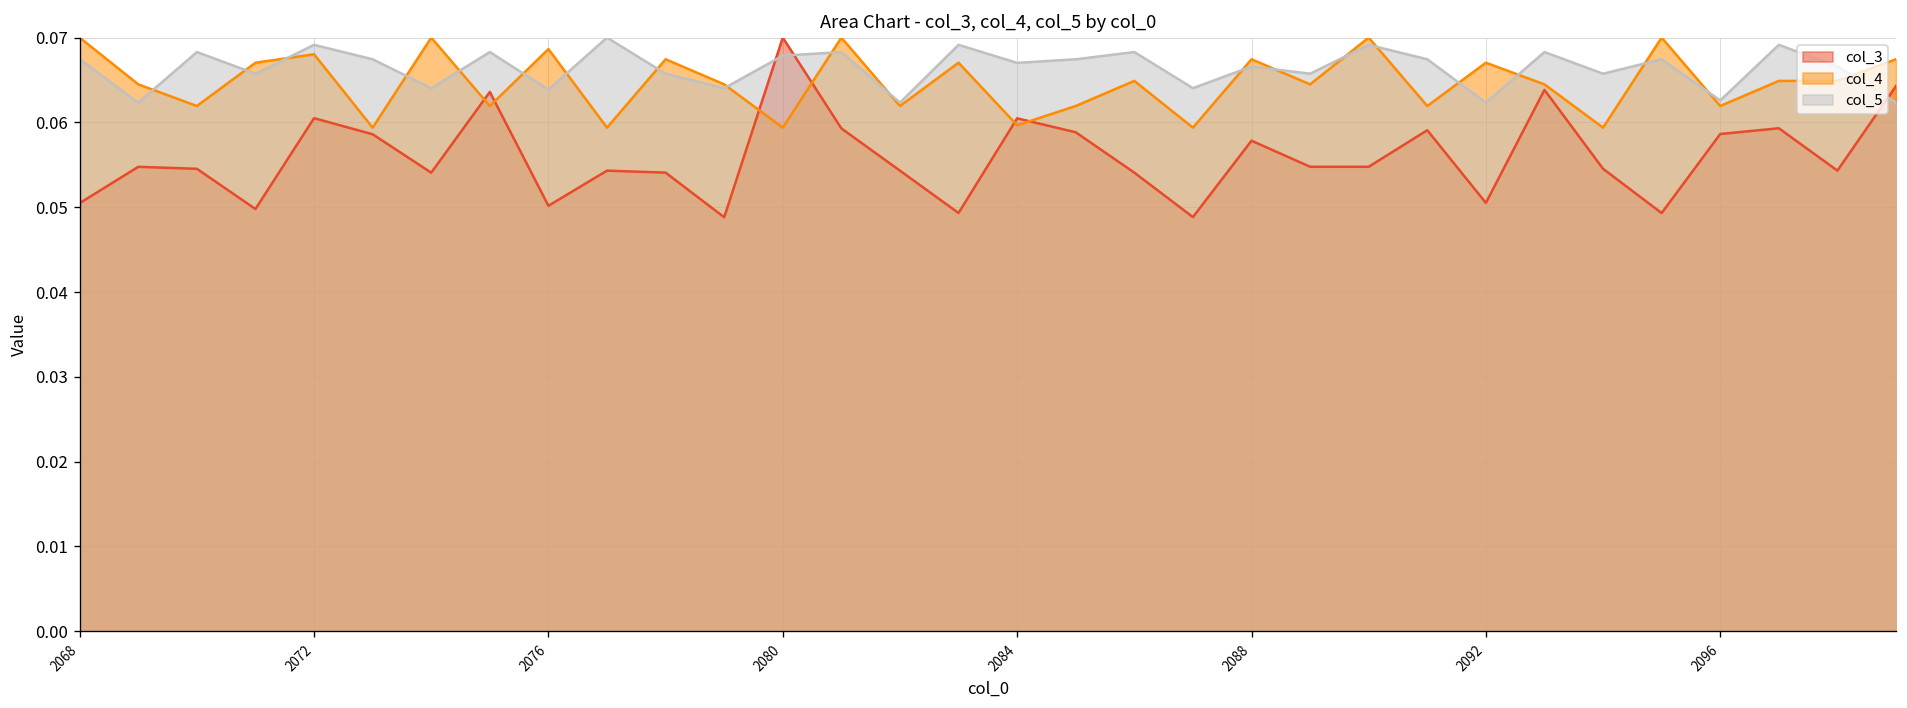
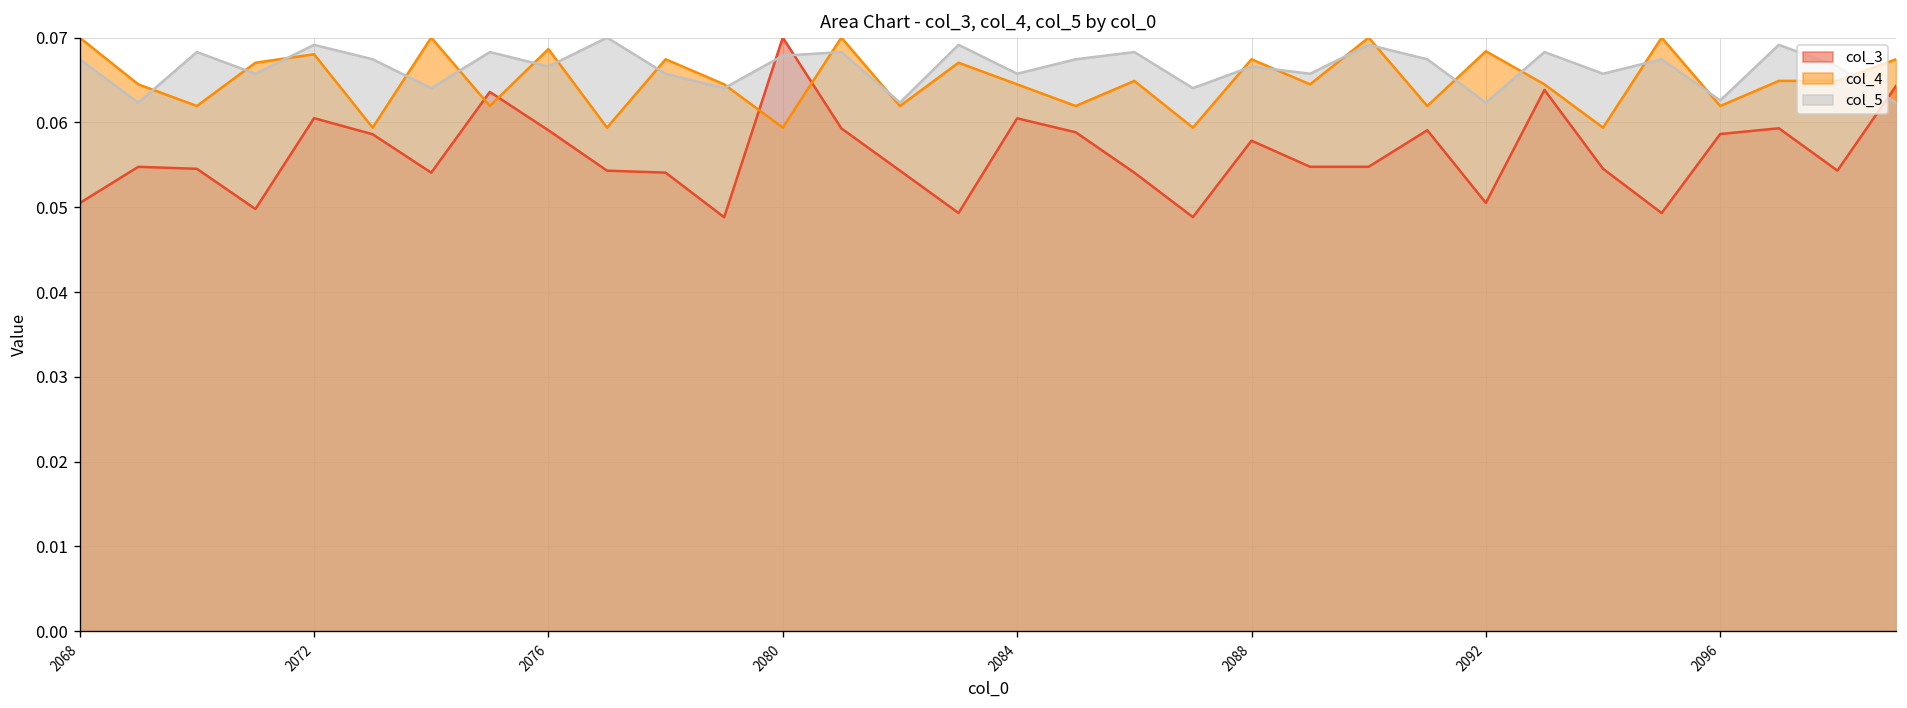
  {
    "col_3": {
      "2068": 0.050,
      "2072": 0.061,
-     "2076": 0.050,
+     "2076": 0.059,
      "2080": 0.070,
      "2084": 0.060,
      "2088": 0.058,
      "2092": 0.051,
      "2096": 0.059
    },
    "col_4": {
      "2068": 0.070,
      "2072": 0.068,
      "2076": 0.069,
      "2080": 0.059,
-     "2084": 0.060,
+     "2084": 0.064,
      "2088": 0.067,
-     "2092": 0.067,
+     "2092": 0.068,
      "2096": 0.062
    },
    "col_5": {
      "2068": 0.067,
      "2072": 0.069,
-     "2076": 0.064,
+     "2076": 0.067,
      "2080": 0.068,
-     "2084": 0.067,
+     "2084": 0.066,
      "2088": 0.067,
      "2092": 0.062,
      "2096": 0.063
    }
  }
